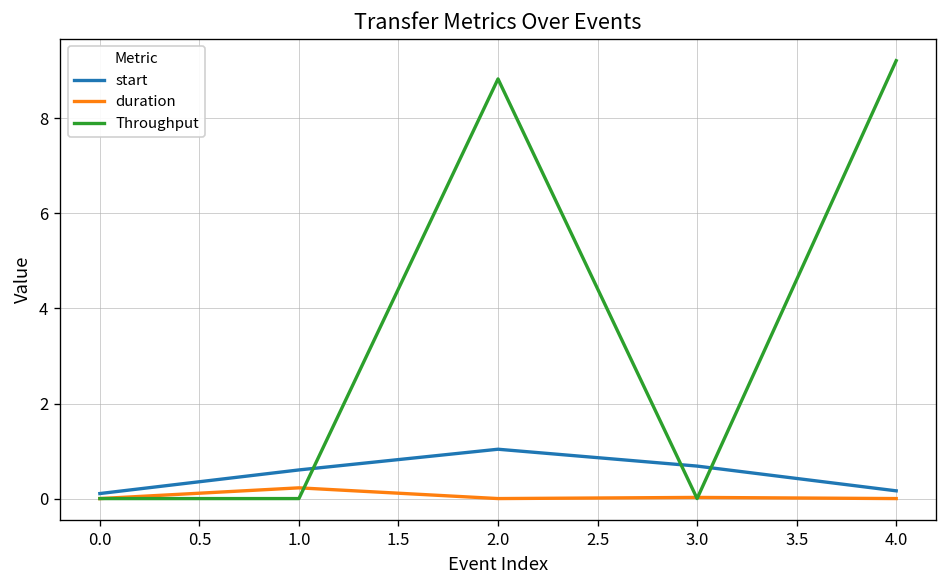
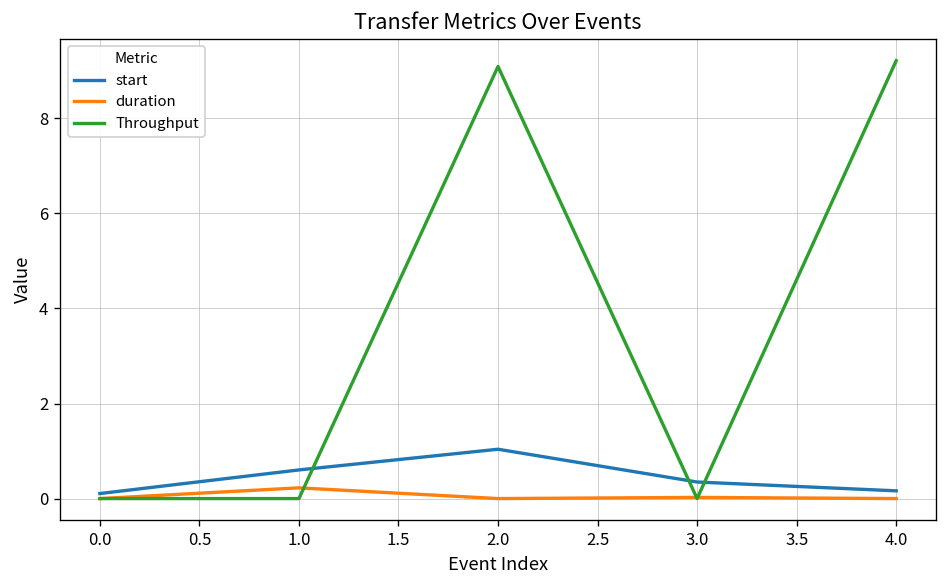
  {
    "start": {
      "0.0": 0.1,
      "1.0": 0.6,
      "2.0": 1.0,
-     "3.0": 0.7,
+     "3.0": 0.3,
      "4.0": 0.2
    },
    "duration": {
      "1.0": 0.2,
      "2.0": 0.0,
      "4.0": 0.0
    },
    "Throughput": {
      "1.0": 0.0,
-     "2.0": 8.8,
+     "2.0": 9.1,
      "4.0": 9.2
    }
  }
